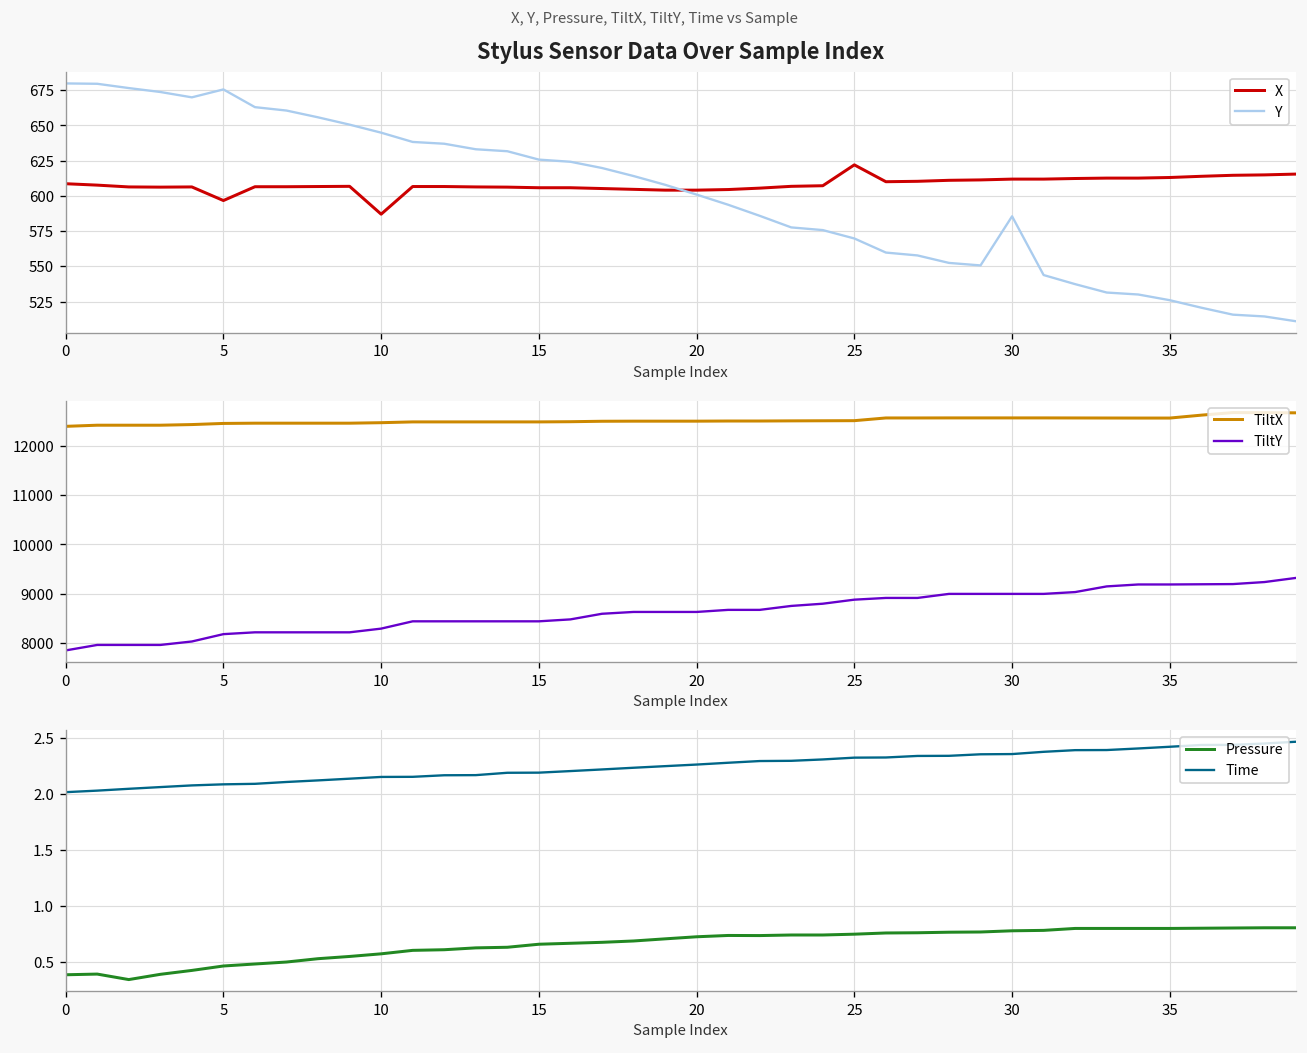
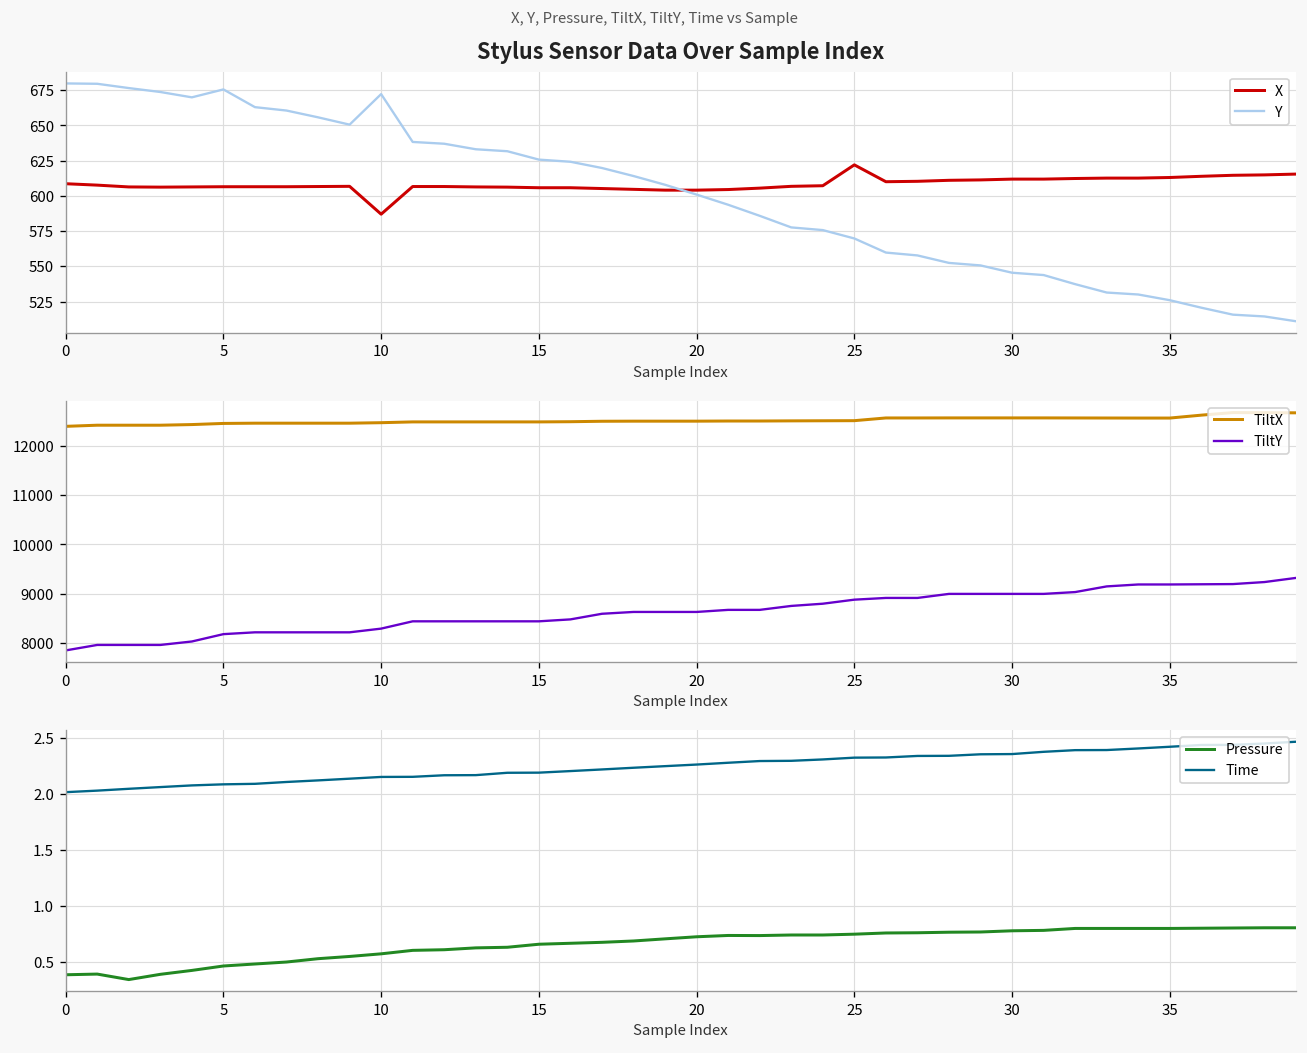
  {
    "Stylus Sensor Data Over Sample Index": {
      "X": {
        "0": 609,
-       "5": 597,
+       "5": 606,
        "10": 587,
        "15": 606,
        "20": 604,
        "25": 622,
        "30": 612,
        "35": 613
      },
      "Y": {
        "0": 680,
        "5": 676,
-       "10": 645,
+       "10": 672,
        "15": 626,
        "20": 601,
        "25": 570,
-       "30": 585,
+       "30": 545,
        "35": 526
      }
    }
  }
